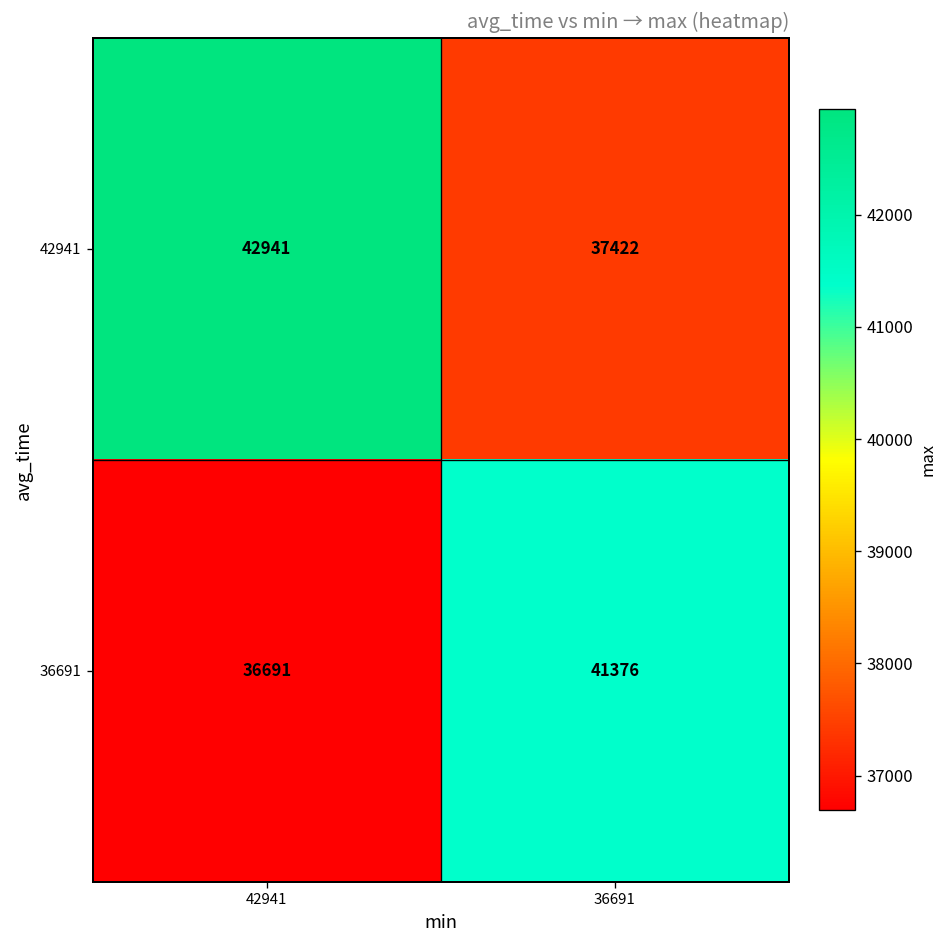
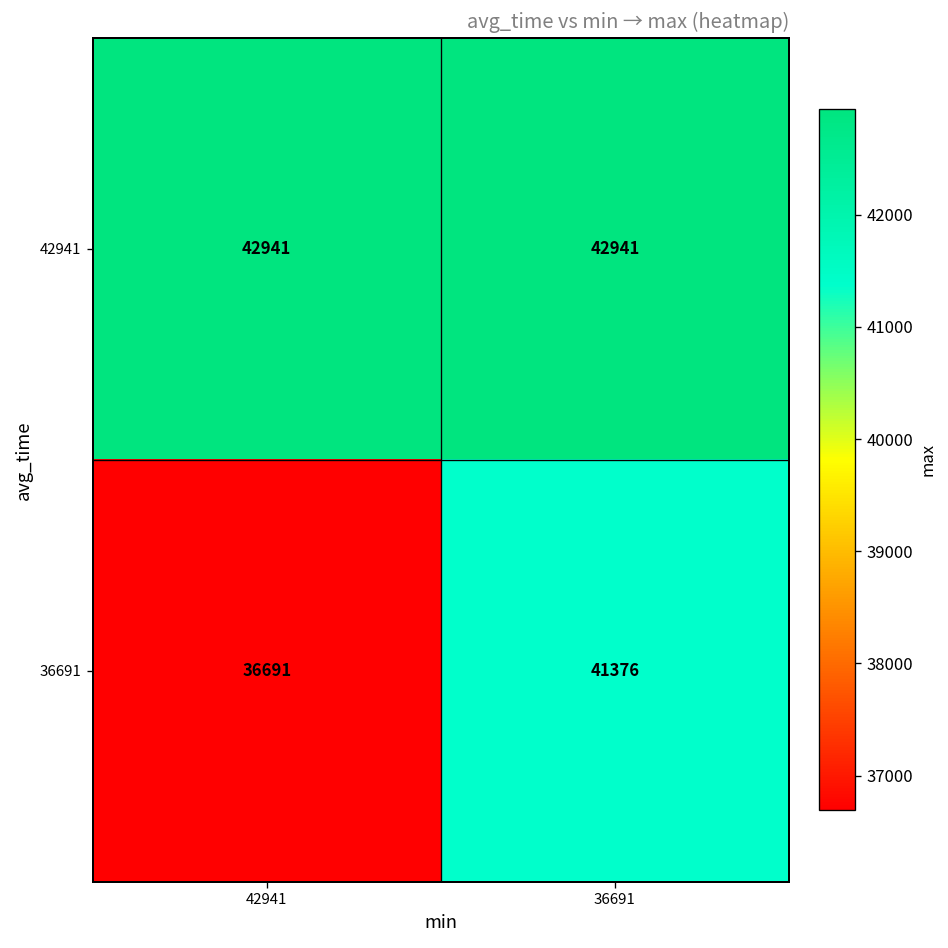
  {
    "42941": {
      "42941": 42941,
-     "36691": 37422
+     "36691": 42941
    },
    "36691": {
      "42941": 36691,
      "36691": 41376
    }
  }
